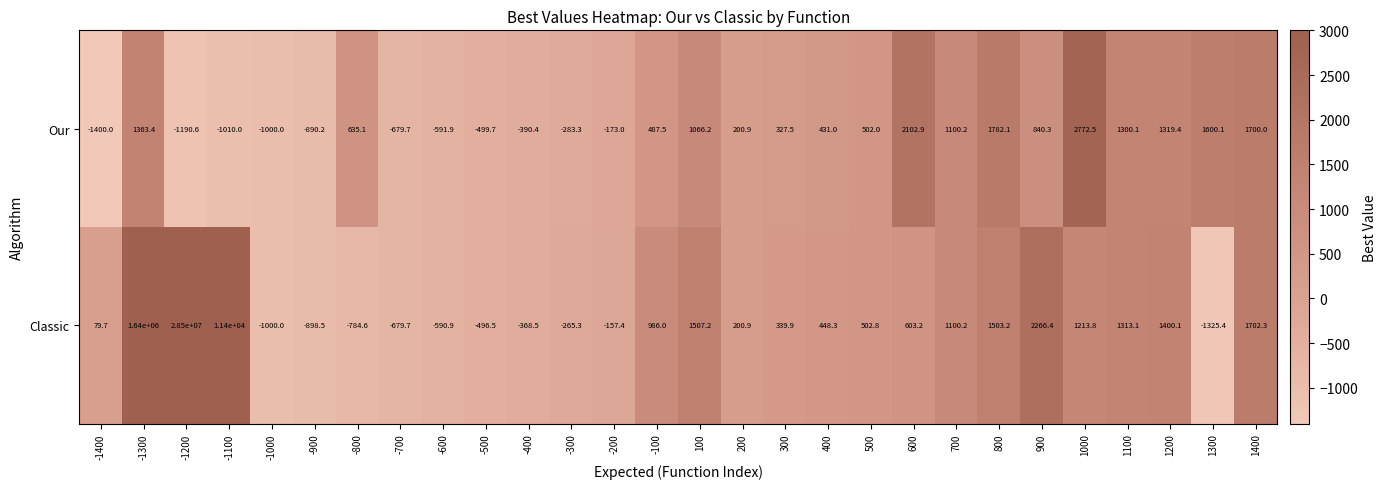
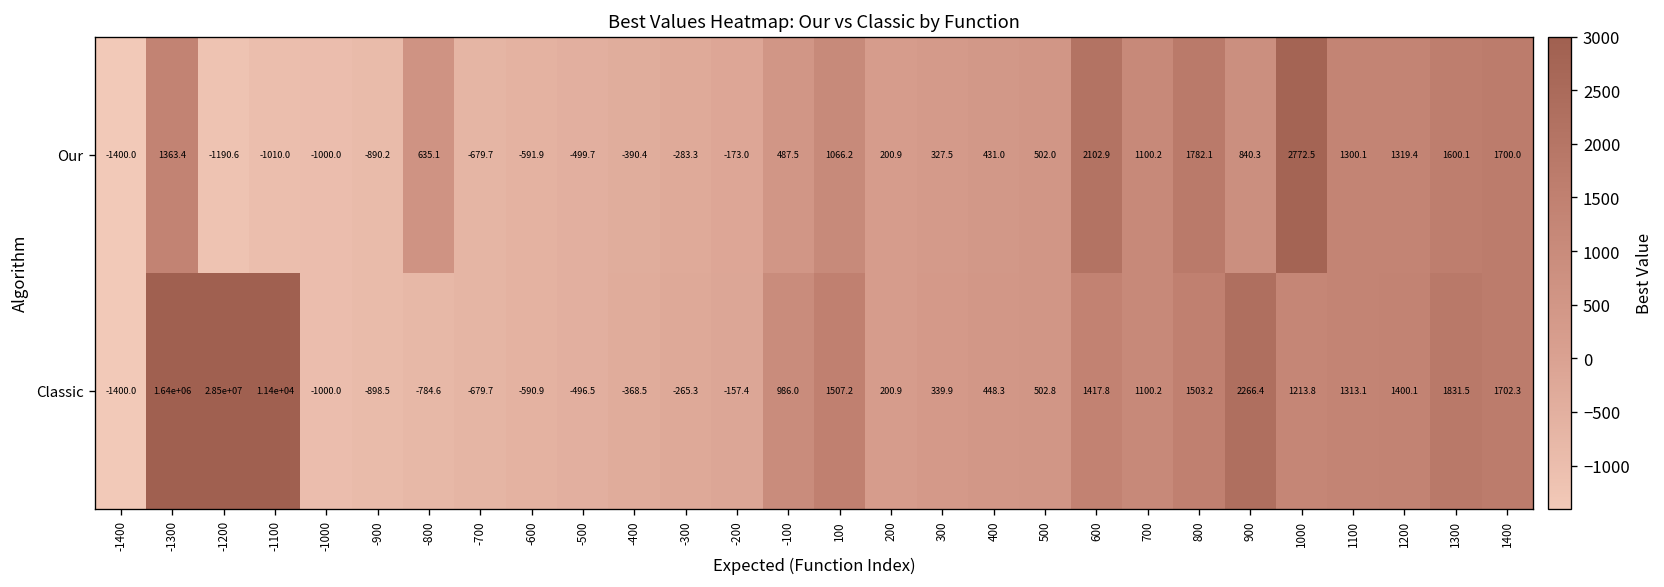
  {
    "Our": {
      "-1400": "-1400.0",
      "-1300": "1363.4",
      "-1200": "-1190.6",
      "-1100": "-1010.0",
      "-1000": "-1000.0",
      "-900": "-890.2",
      "-800": "635.1",
      "-700": "-679.7",
      "-600": "-591.9",
      "-500": "-499.7",
      "-400": "-390.4",
      "-300": "-283.3",
      "-200": "-173.0",
      "-100": "487.5",
      "100": "1066.2",
      "200": "200.9",
      "300": "327.5",
      "400": "431.0",
      "500": "502.0",
      "600": "2102.9",
      "700": "1100.2",
      "800": "1782.1",
      "900": "840.3",
      "1000": "2772.5",
      "1100": "1300.1",
      "1200": "1319.4",
      "1300": "1600.1",
      "1400": "1700.0"
    },
    "Classic": {
-     "-1400": "79.7",
+     "-1400": "-1400.0",
      "-1300": "1.64e+06",
      "-1200": "2.85e+07",
      "-1100": "1.14e+04",
      "-1000": "-1000.0",
      "-900": "-898.5",
      "-800": "-784.6",
      "-700": "-679.7",
      "-600": "-590.9",
      "-500": "-496.5",
      "-400": "-368.5",
      "-300": "-265.3",
      "-200": "-157.4",
      "-100": "986.0",
      "100": "1507.2",
      "200": "200.9",
      "300": "339.9",
      "400": "448.3",
      "500": "502.8",
-     "600": "603.2",
+     "600": "1417.8",
      "700": "1100.2",
      "800": "1503.2",
      "900": "2266.4",
      "1000": "1213.8",
      "1100": "1313.1",
      "1200": "1400.1",
-     "1300": "-1325.4",
+     "1300": "1831.5",
      "1400": "1702.3"
    }
  }
